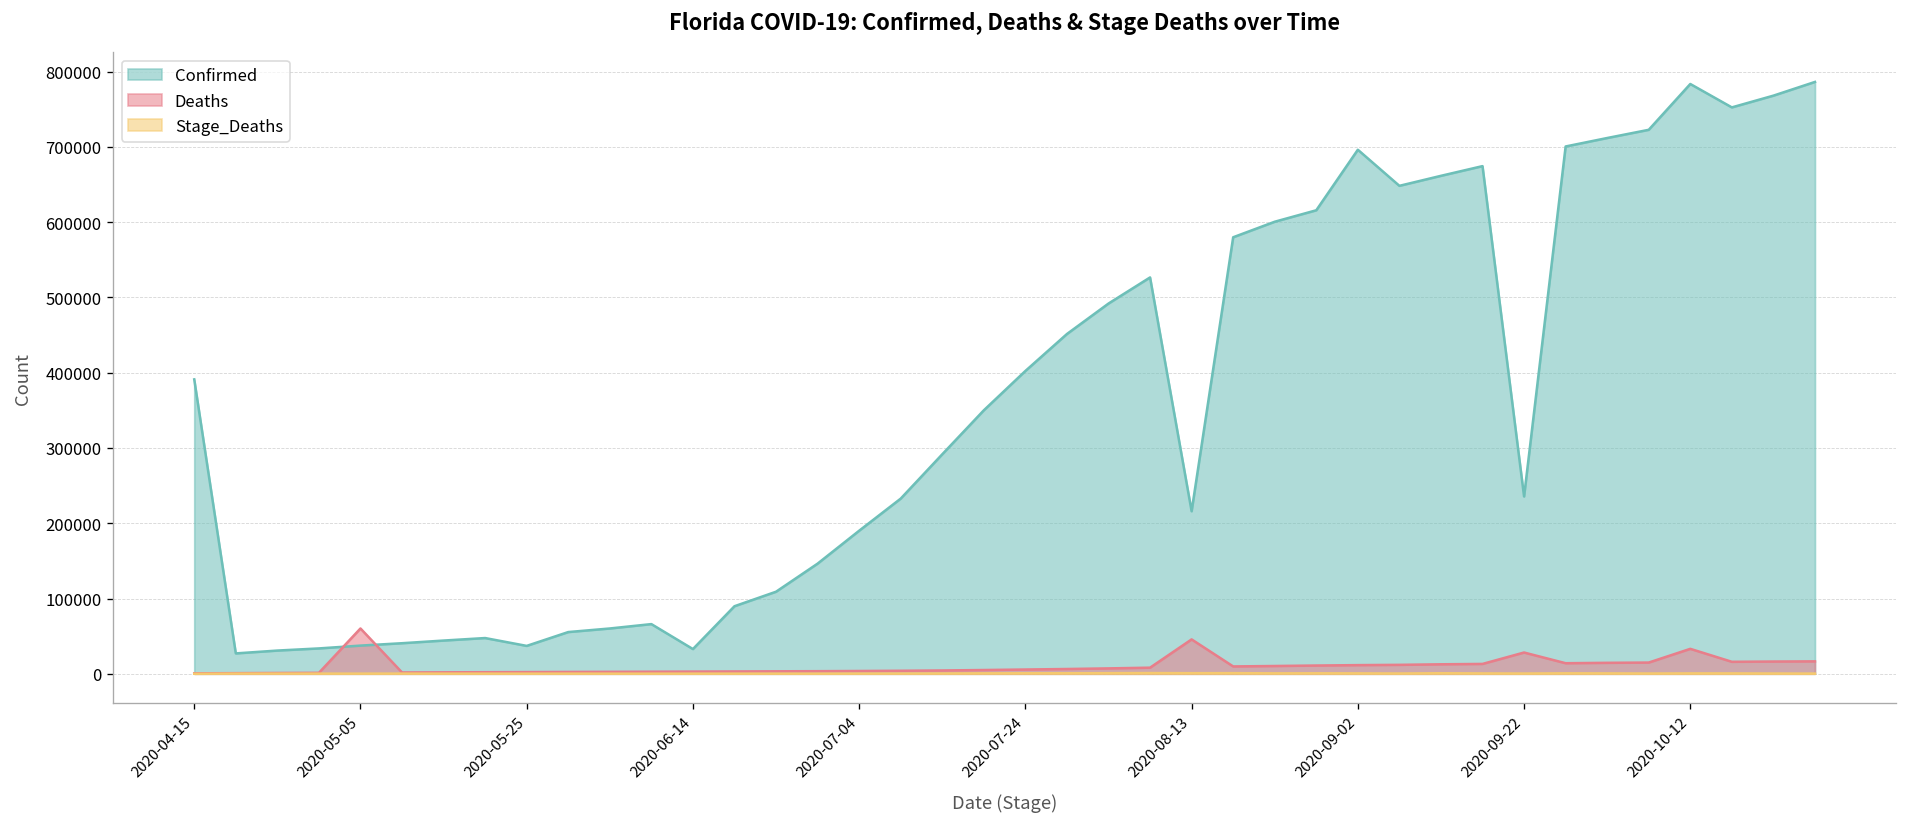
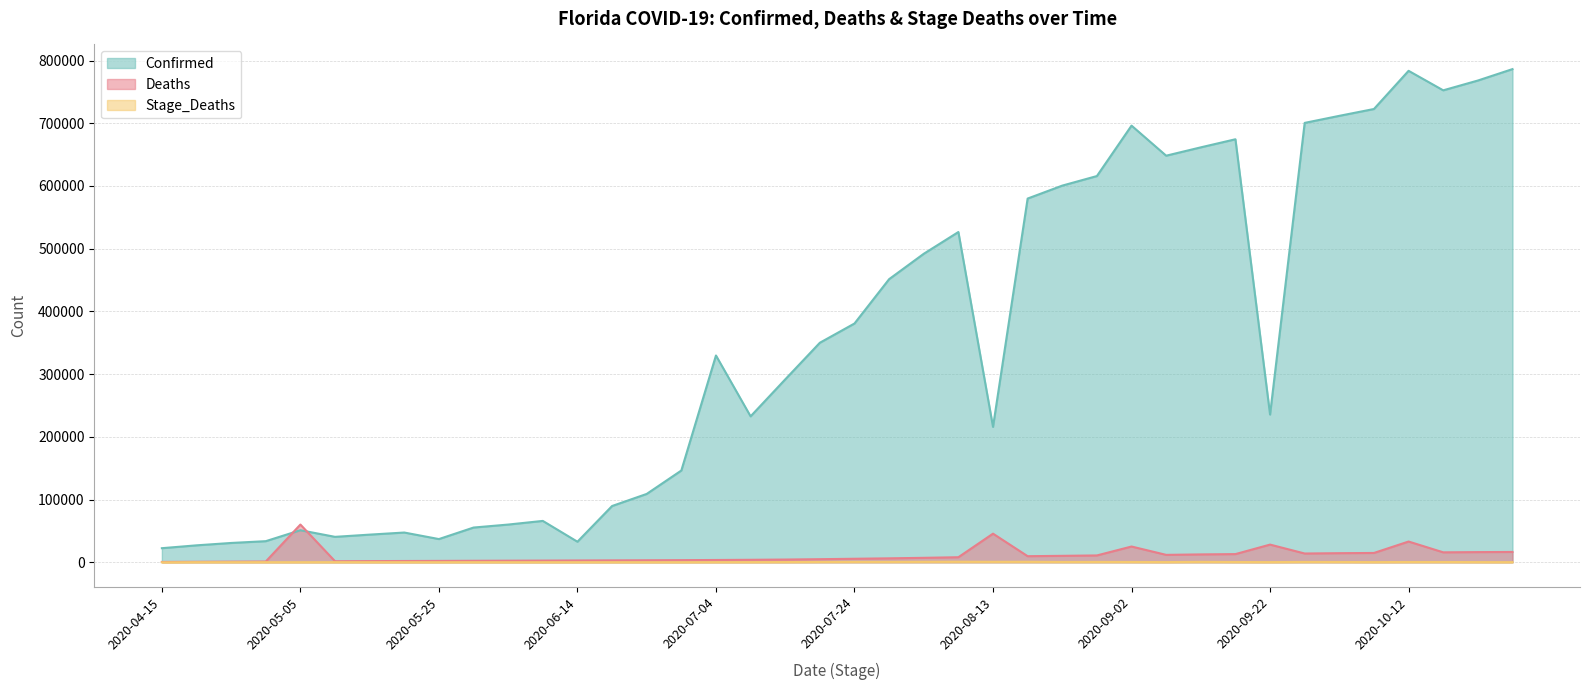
  {
    "Confirmed": {
-     "2020-04-15": 390000,
-     "2020-05-05": 40000,
+     "2020-04-15": 20000,
+     "2020-05-05": 50000,
      "2020-05-25": 40000,
      "2020-06-14": 30000,
-     "2020-07-04": 190000,
-     "2020-07-24": 400000,
+     "2020-07-04": 330000,
+     "2020-07-24": 380000,
      "2020-08-13": 220000,
      "2020-09-02": 700000,
      "2020-09-22": 240000,
      "2020-10-12": 780000
    },
    "Deaths": {
      "2020-05-05": 60000,
      "2020-07-24": 10000,
      "2020-08-13": 50000,
-     "2020-09-02": 10000,
+     "2020-09-02": 30000,
      "2020-09-22": 30000,
      "2020-10-12": 30000
    },
    "Stage_Deaths": {
      "2020-05-05": 0,
      "2020-07-24": 0,
      "2020-08-13": 0,
      "2020-09-02": 0,
      "2020-09-22": 0,
      "2020-10-12": 0
    }
  }
